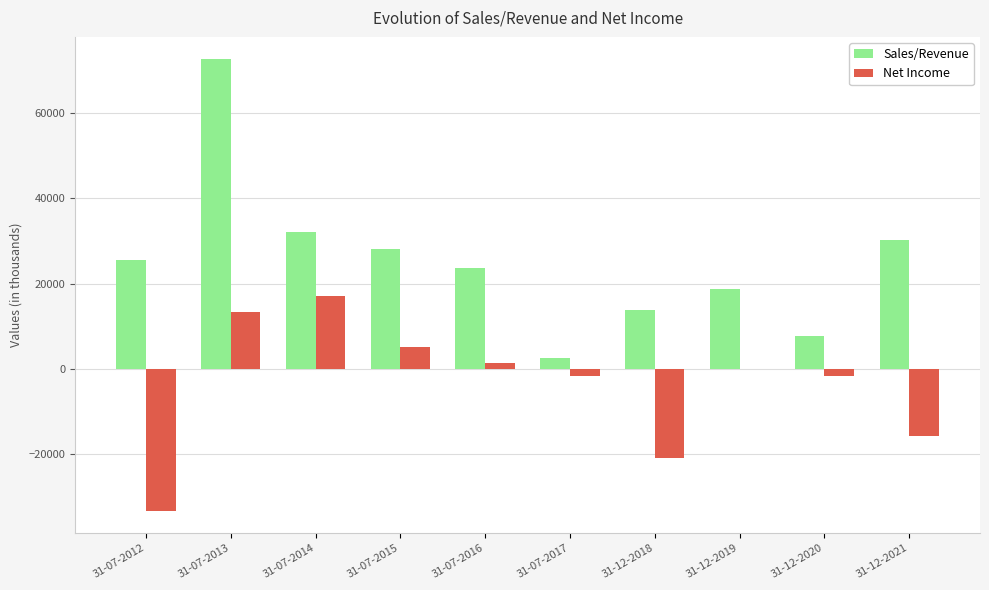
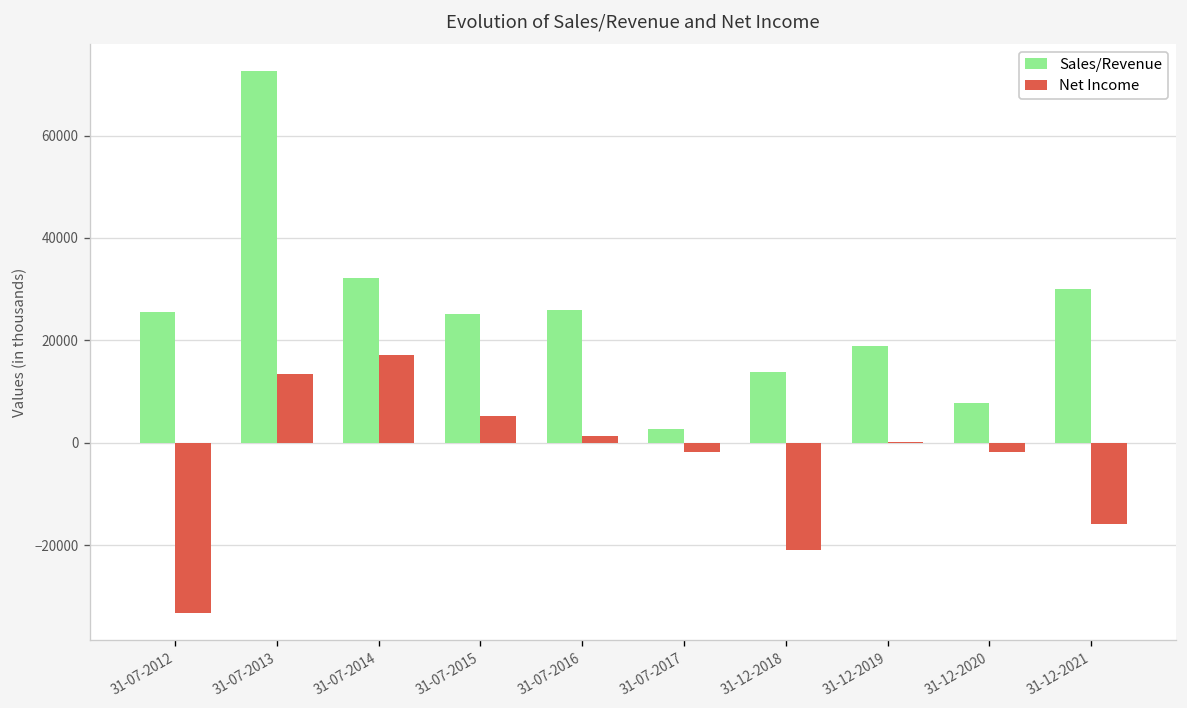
  {
    "Sales/Revenue": {
      "31-07-2012": 26000,
      "31-07-2013": 73000,
      "31-07-2014": 32000,
-     "31-07-2015": 28000,
-     "31-07-2016": 24000,
+     "31-07-2015": 25000,
+     "31-07-2016": 26000,
      "31-07-2017": 3000,
      "31-12-2018": 14000,
      "31-12-2019": 19000,
      "31-12-2020": 8000,
      "31-12-2021": 30000
    },
    "Net Income": {
      "31-07-2012": -33000,
      "31-07-2013": 13000,
      "31-07-2014": 17000,
      "31-07-2015": 5000,
      "31-07-2016": 1000,
      "31-07-2017": -2000,
      "31-12-2018": -21000,
      "31-12-2020": -2000,
      "31-12-2021": -16000
    }
  }
